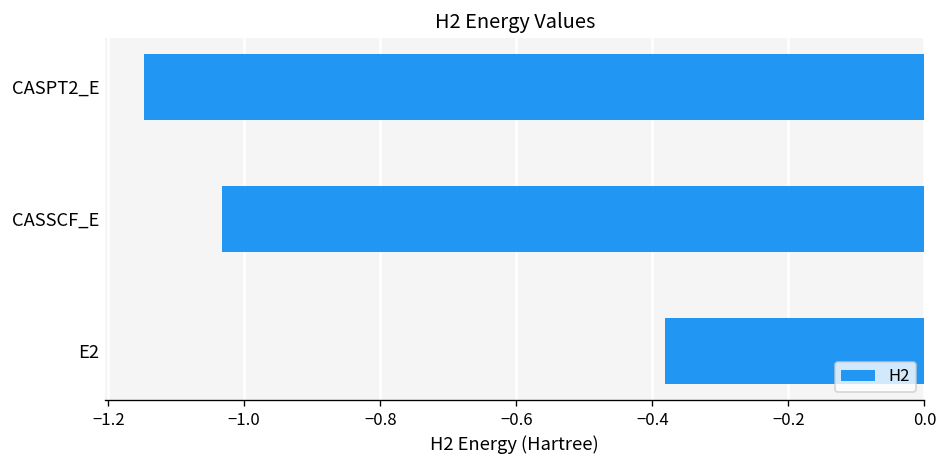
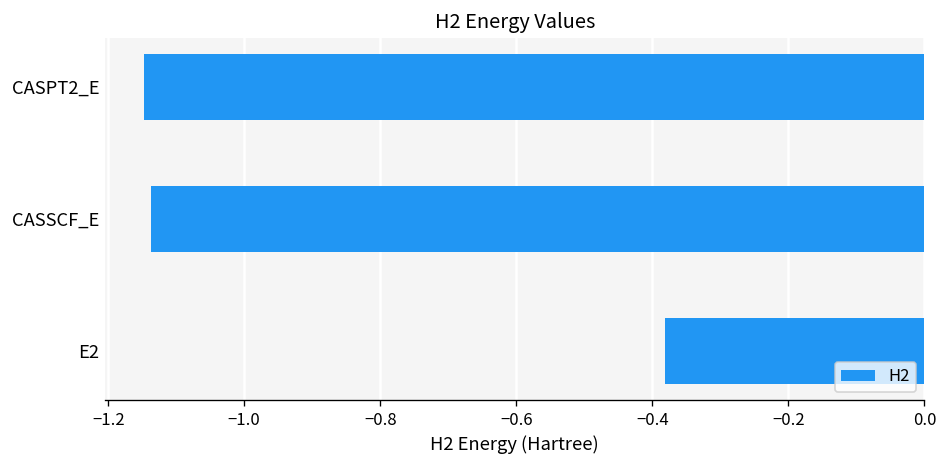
  {
    "CASPT2_E": -1.15,
-   "CASSCF_E": -1.03,
+   "CASSCF_E": -1.14,
    "E2": -0.38
  }
